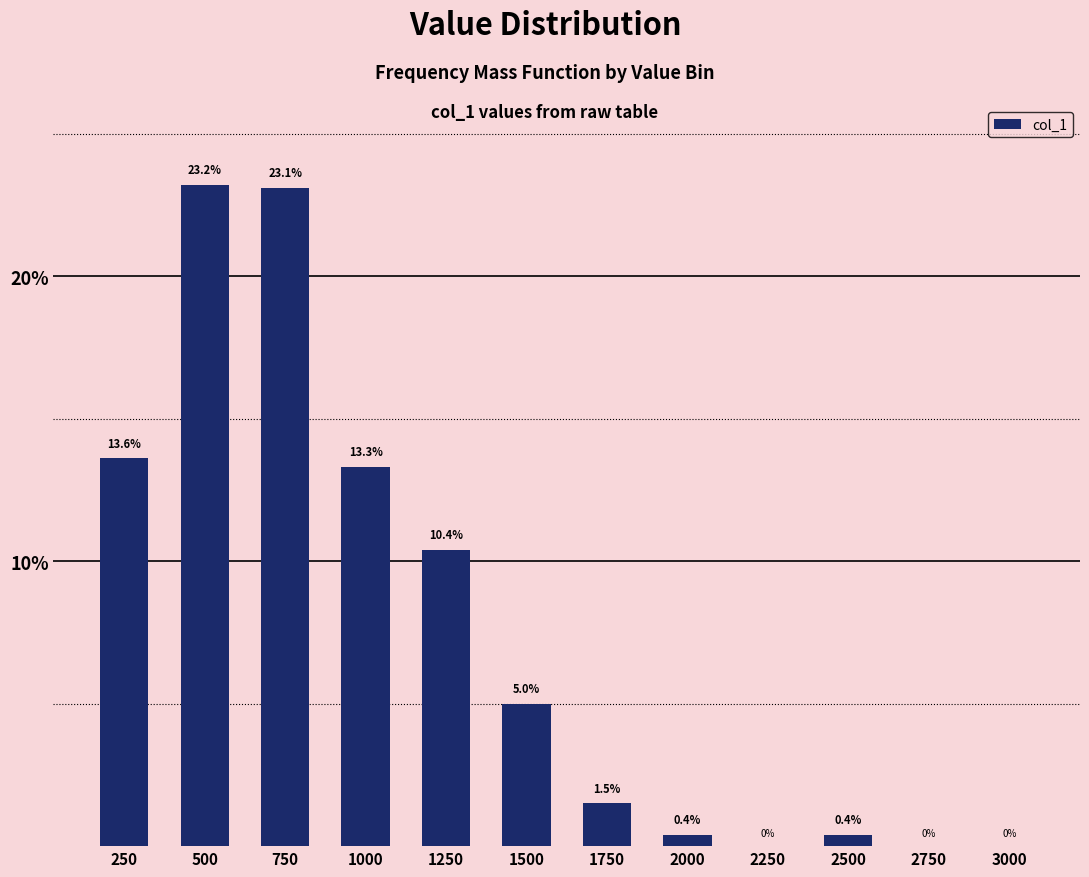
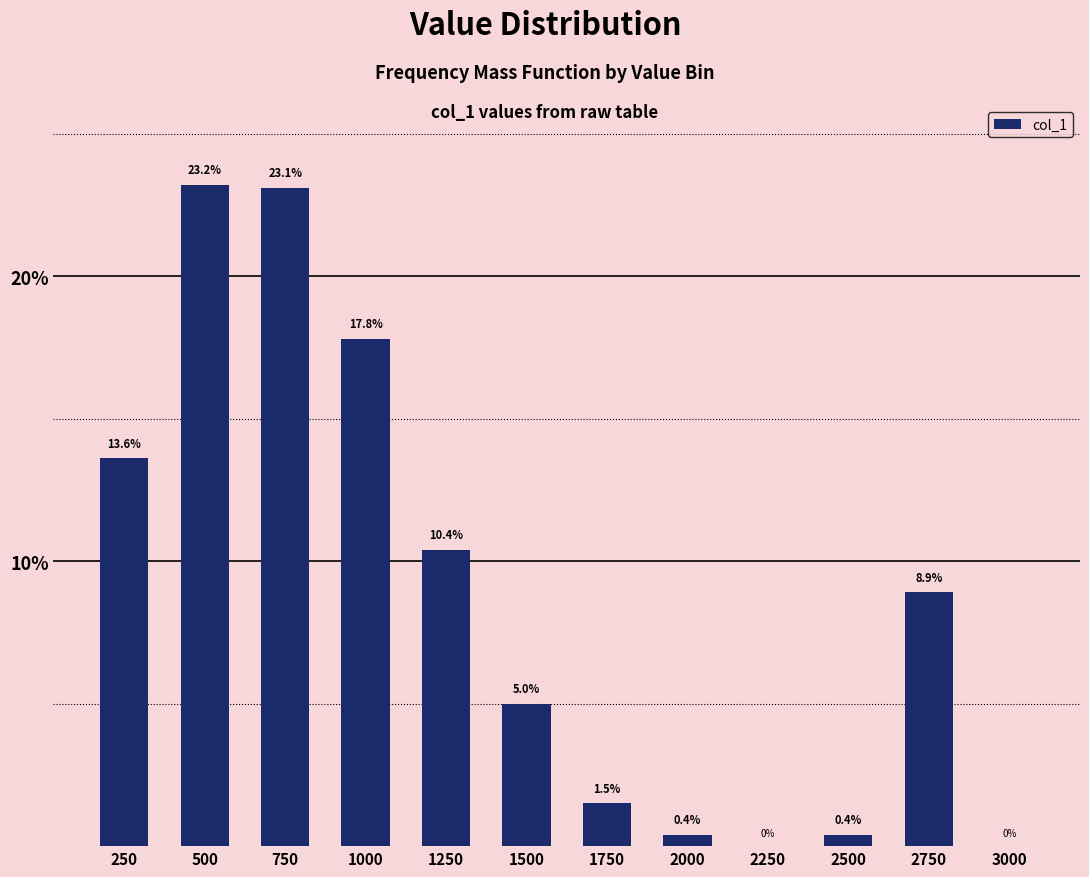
  {
    "250": "13.6%",
    "500": "23.2%",
    "750": "23.1%",
-   "1000": "13.3%",
+   "1000": "17.8%",
    "1250": "10.4%",
    "1500": "5.0%",
    "1750": "1.5%",
    "2000": "0.4%",
    "2250": "0%",
    "2500": "0.4%",
-   "2750": "0%",
+   "2750": "8.9%",
    "3000": "0%"
  }
